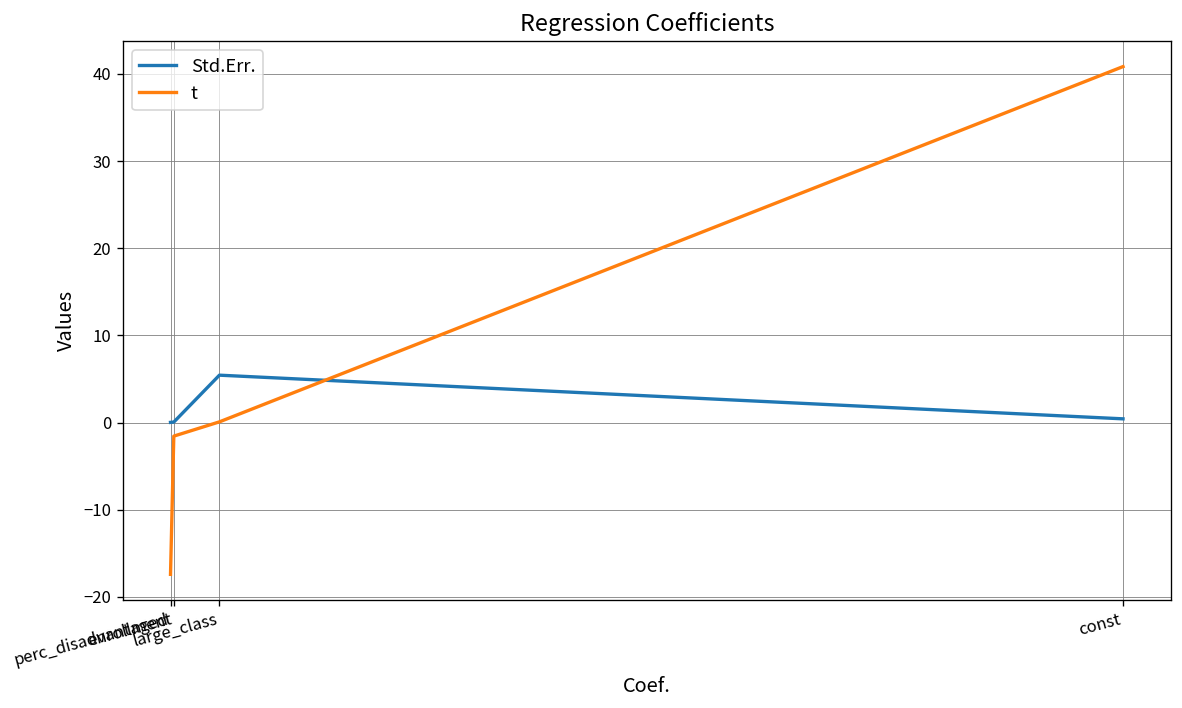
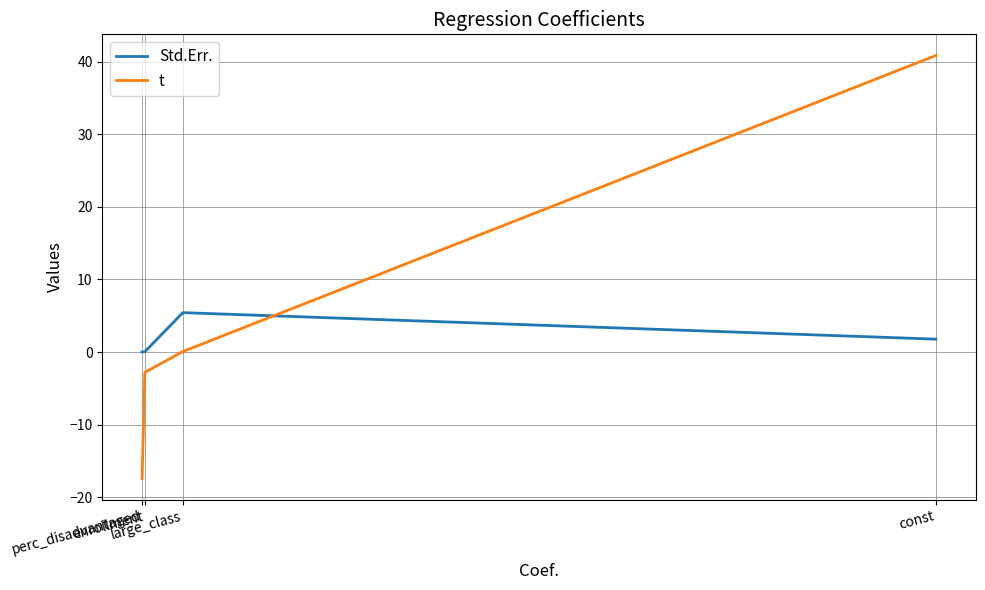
  {
    "Std.Err.": {
      "perc_disadvantaged": 0,
      "enrollment": 0,
      "large_class": 5,
-     "const": 0
+     "const": 2
    },
    "t": {
      "perc_disadvantaged": -17,
-     "enrollment": -2,
+     "enrollment": -3,
      "large_class": 0,
      "const": 41
    }
  }
